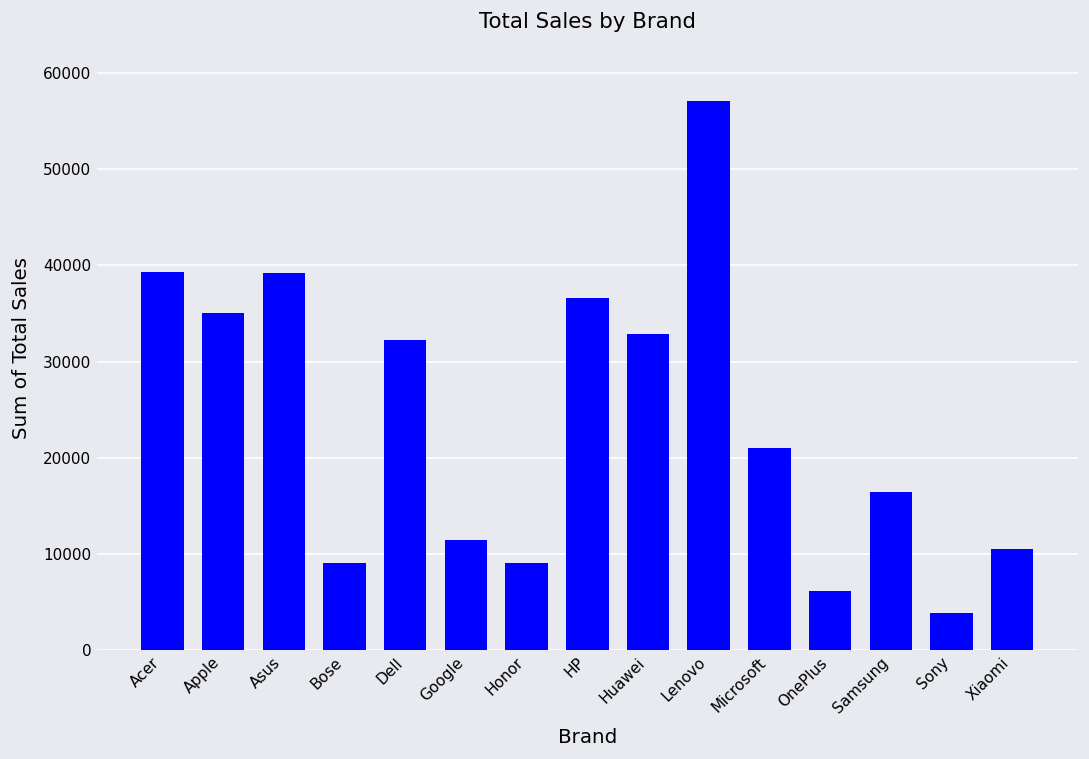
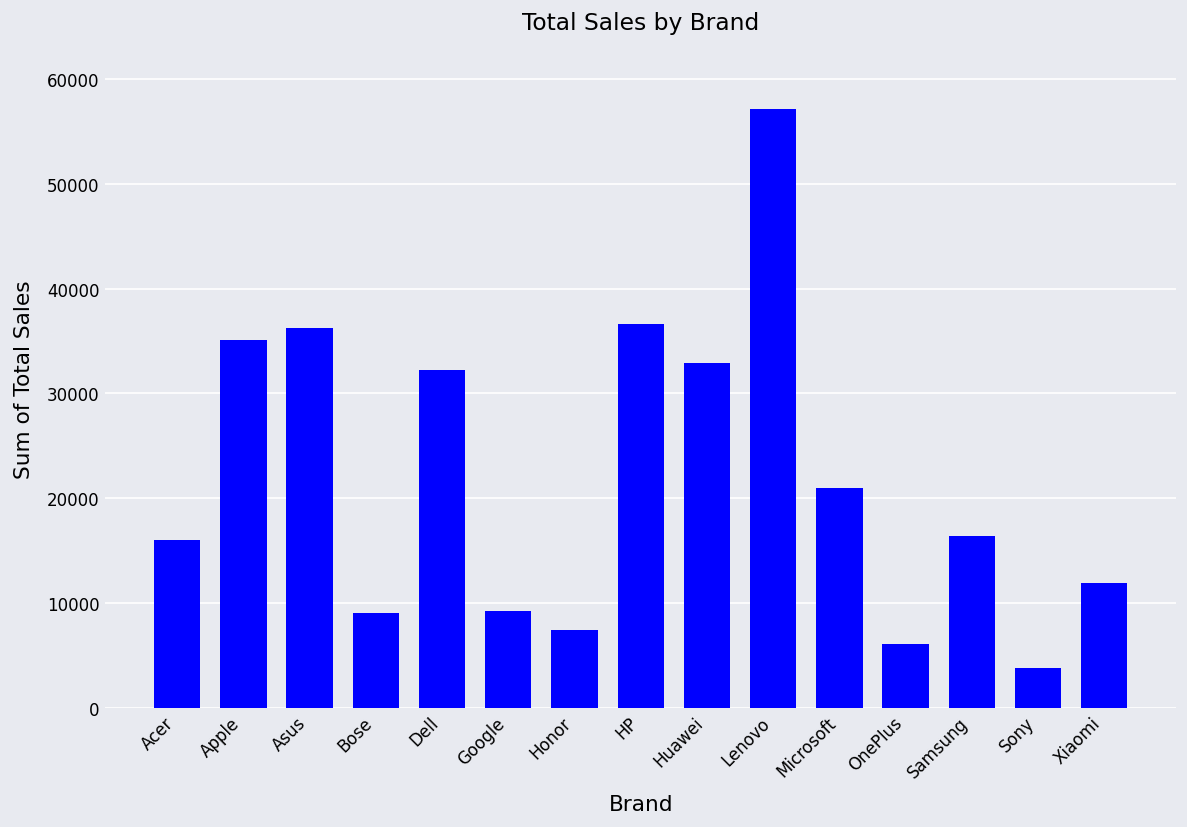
  {
-   "Acer": 39000,
+   "Acer": 16000,
    "Apple": 35000,
-   "Asus": 39000,
+   "Asus": 36000,
    "Bose": 9000,
    "Dell": 32000,
-   "Google": 11000,
-   "Honor": 9000,
+   "Google": 9000,
+   "Honor": 7000,
    "HP": 37000,
    "Huawei": 33000,
    "Lenovo": 57000,
    "Microsoft": 21000,
    "OnePlus": 6000,
    "Samsung": 16000,
    "Sony": 4000,
-   "Xiaomi": 10000
+   "Xiaomi": 12000
  }
